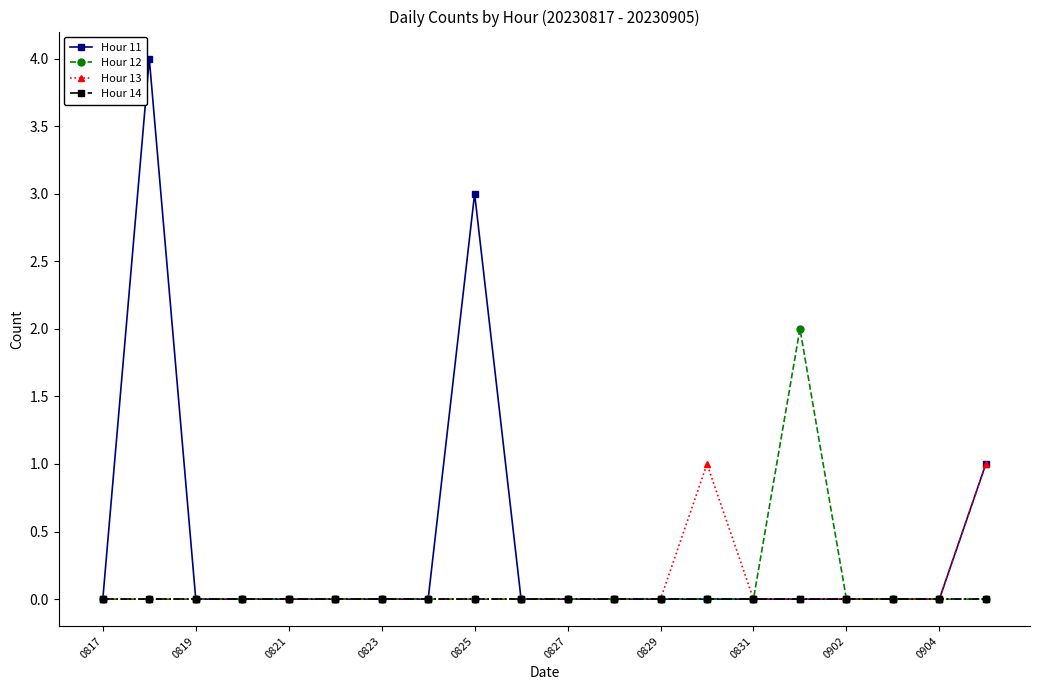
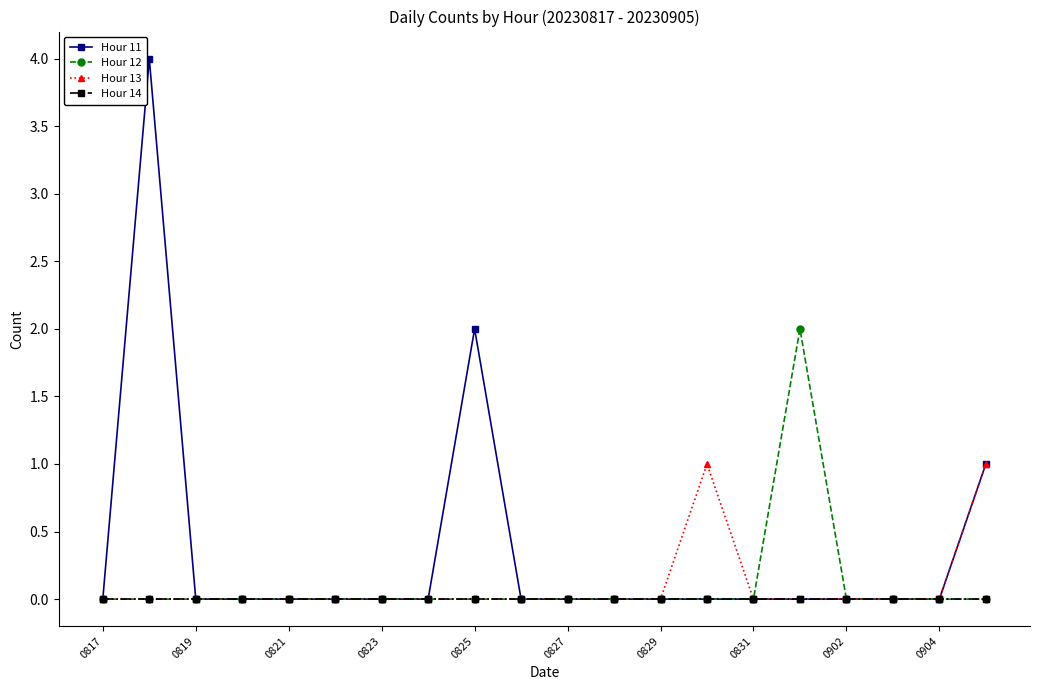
  {
    "Hour 11": {
-     "0825": 3
+     "0825": 2
    }
  }
